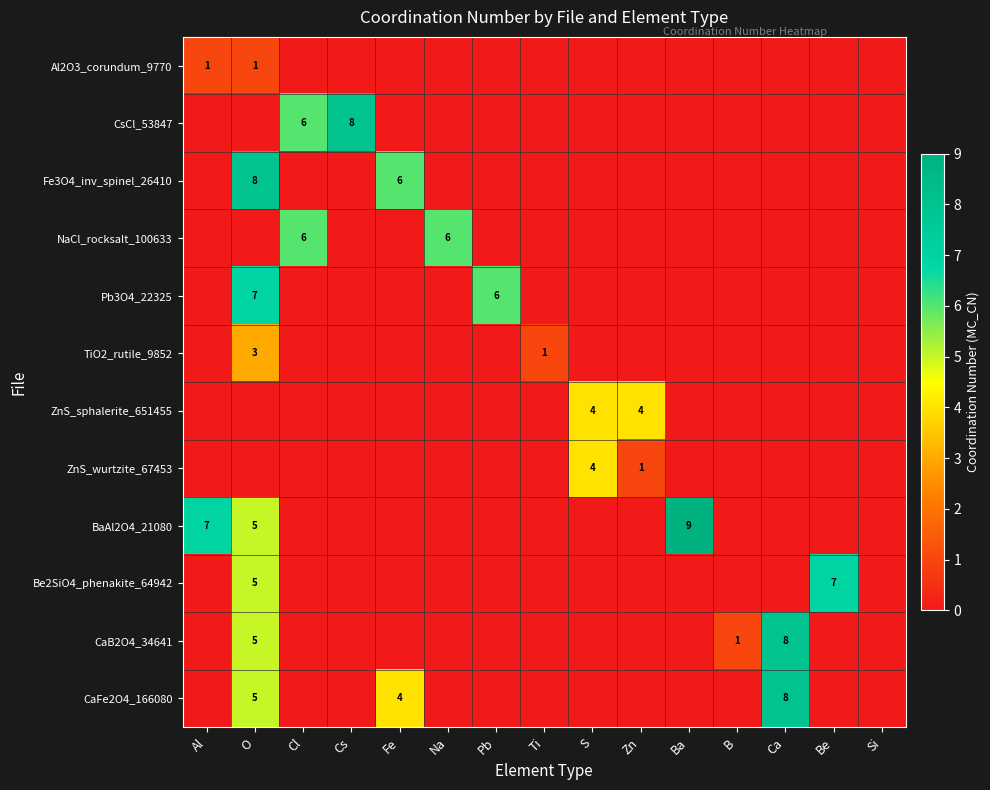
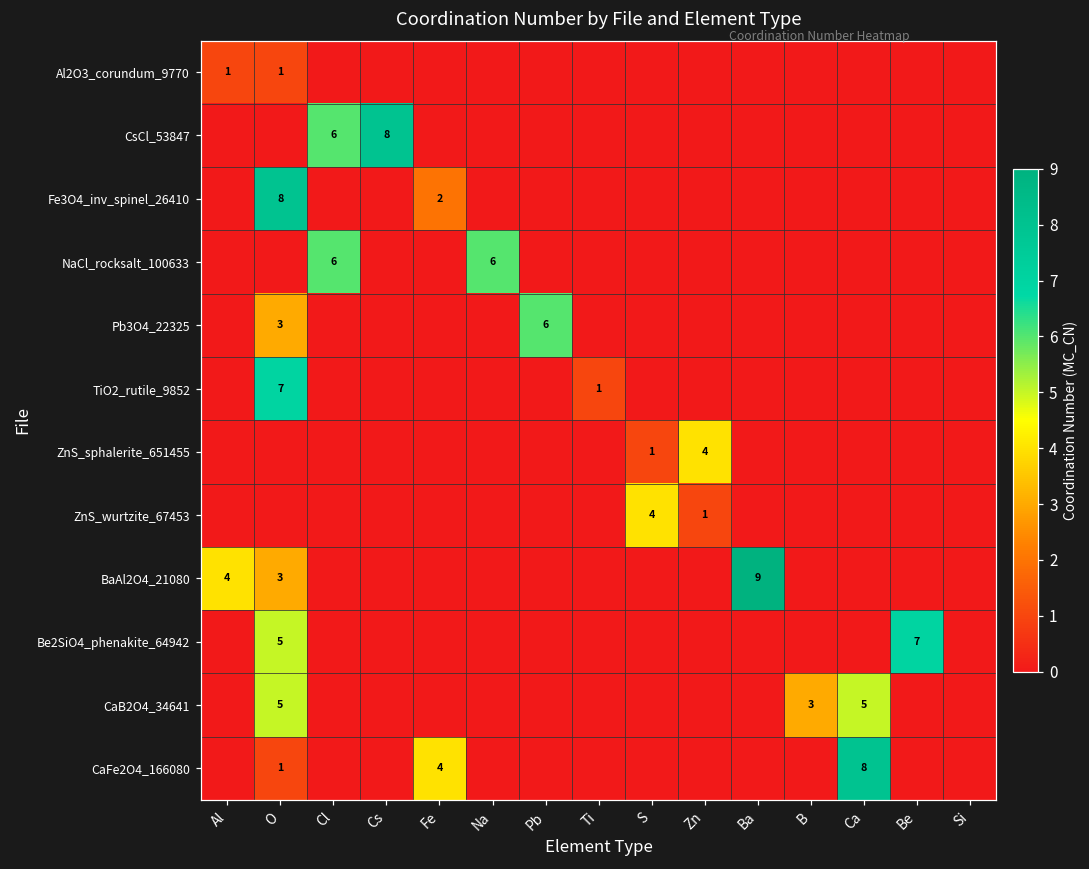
  {
    "Al2O3_corundum_9770": {
      "Al": 1,
      "O": 1
    },
    "CsCl_53847": {
      "Cl": 6,
      "Cs": 8
    },
    "Fe3O4_inv_spinel_26410": {
      "O": 8,
-     "Fe": 6
+     "Fe": 2
    },
    "NaCl_rocksalt_100633": {
      "Cl": 6,
      "Na": 6
    },
    "Pb3O4_22325": {
-     "O": 7,
+     "O": 3,
      "Pb": 6
    },
    "TiO2_rutile_9852": {
-     "O": 3,
+     "O": 7,
      "Ti": 1
    },
    "ZnS_sphalerite_651455": {
-     "S": 4,
+     "S": 1,
      "Zn": 4
    },
    "ZnS_wurtzite_67453": {
      "S": 4,
      "Zn": 1
    },
    "BaAl2O4_21080": {
-     "Al": 7,
-     "O": 5,
+     "Al": 4,
+     "O": 3,
      "Ba": 9
    },
    "Be2SiO4_phenakite_64942": {
      "O": 5,
      "Be": 7
    },
    "CaB2O4_34641": {
      "O": 5,
-     "B": 1,
-     "Ca": 8
+     "B": 3,
+     "Ca": 5
    },
    "CaFe2O4_166080": {
-     "O": 5,
+     "O": 1,
      "Fe": 4,
      "Ca": 8
    }
  }
